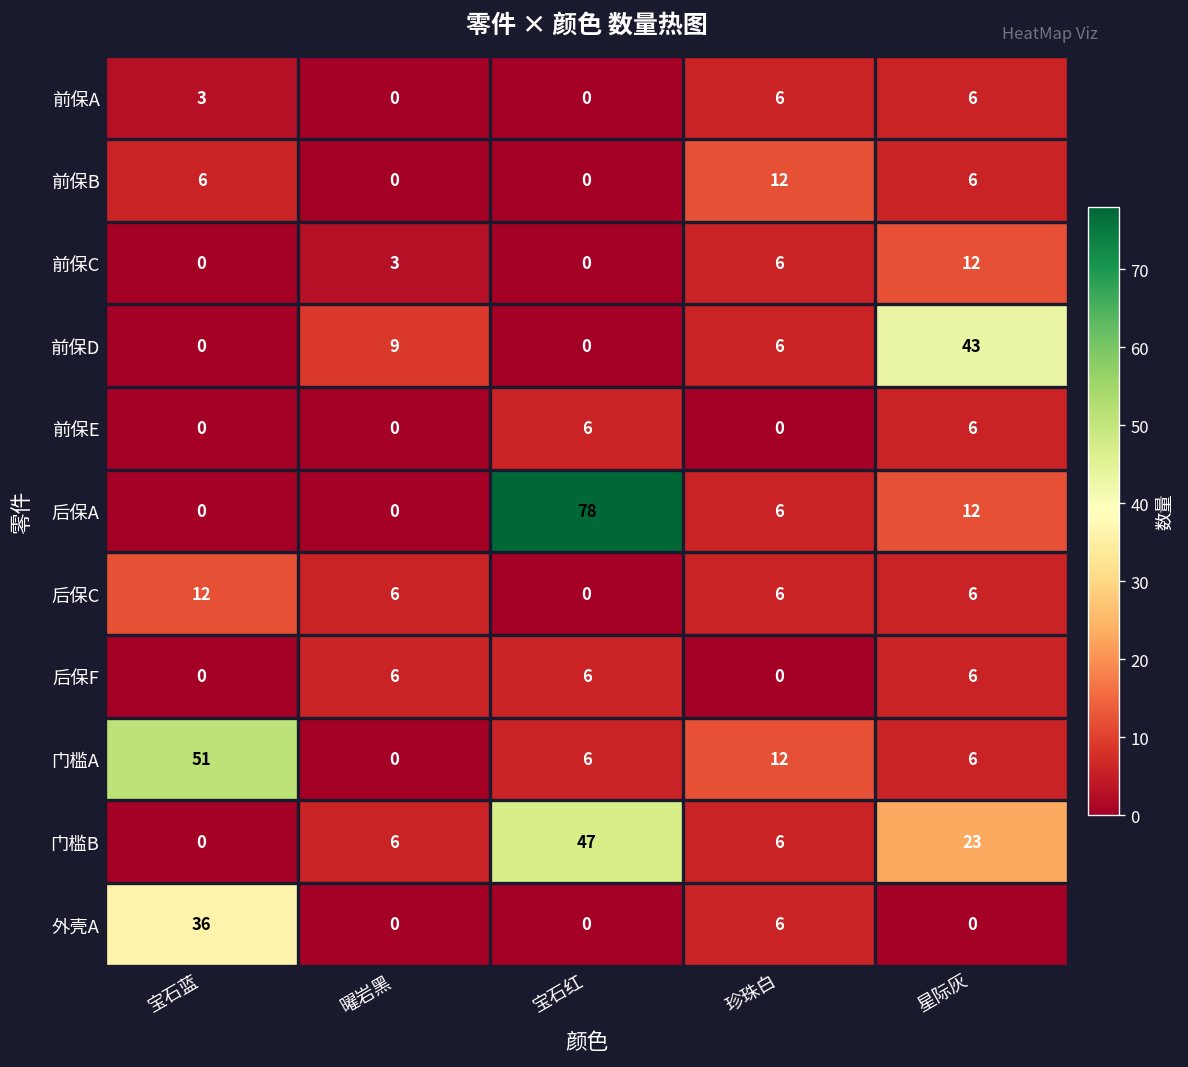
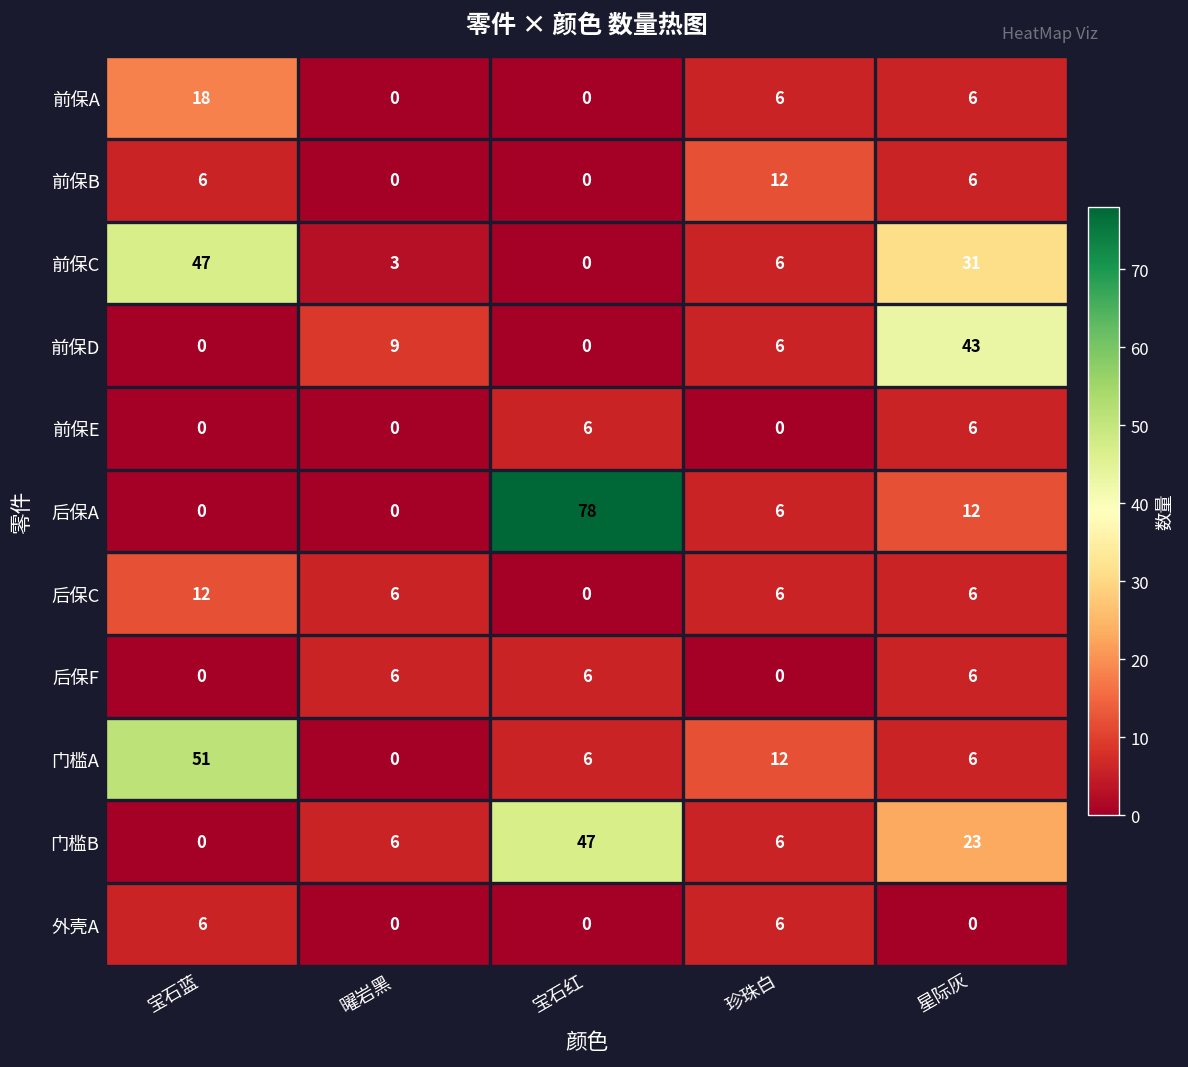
  {
    "前保A": {
-     "宝石蓝": 3,
+     "宝石蓝": 18,
      "曜岩黑": 0,
      "宝石红": 0,
      "珍珠白": 6,
      "星际灰": 6
    },
    "前保B": {
      "宝石蓝": 6,
      "曜岩黑": 0,
      "宝石红": 0,
      "珍珠白": 12,
      "星际灰": 6
    },
    "前保C": {
-     "宝石蓝": 0,
+     "宝石蓝": 47,
      "曜岩黑": 3,
      "宝石红": 0,
      "珍珠白": 6,
-     "星际灰": 12
+     "星际灰": 31
    },
    "前保D": {
      "宝石蓝": 0,
      "曜岩黑": 9,
      "宝石红": 0,
      "珍珠白": 6,
      "星际灰": 43
    },
    "前保E": {
      "宝石蓝": 0,
      "曜岩黑": 0,
      "宝石红": 6,
      "珍珠白": 0,
      "星际灰": 6
    },
    "后保A": {
      "宝石蓝": 0,
      "曜岩黑": 0,
      "宝石红": 78,
      "珍珠白": 6,
      "星际灰": 12
    },
    "后保C": {
      "宝石蓝": 12,
      "曜岩黑": 6,
      "宝石红": 0,
      "珍珠白": 6,
      "星际灰": 6
    },
    "后保F": {
      "宝石蓝": 0,
      "曜岩黑": 6,
      "宝石红": 6,
      "珍珠白": 0,
      "星际灰": 6
    },
    "门槛A": {
      "宝石蓝": 51,
      "曜岩黑": 0,
      "宝石红": 6,
      "珍珠白": 12,
      "星际灰": 6
    },
    "门槛B": {
      "宝石蓝": 0,
      "曜岩黑": 6,
      "宝石红": 47,
      "珍珠白": 6,
      "星际灰": 23
    },
    "外壳A": {
-     "宝石蓝": 36,
+     "宝石蓝": 6,
      "曜岩黑": 0,
      "宝石红": 0,
      "珍珠白": 6,
      "星际灰": 0
    }
  }
